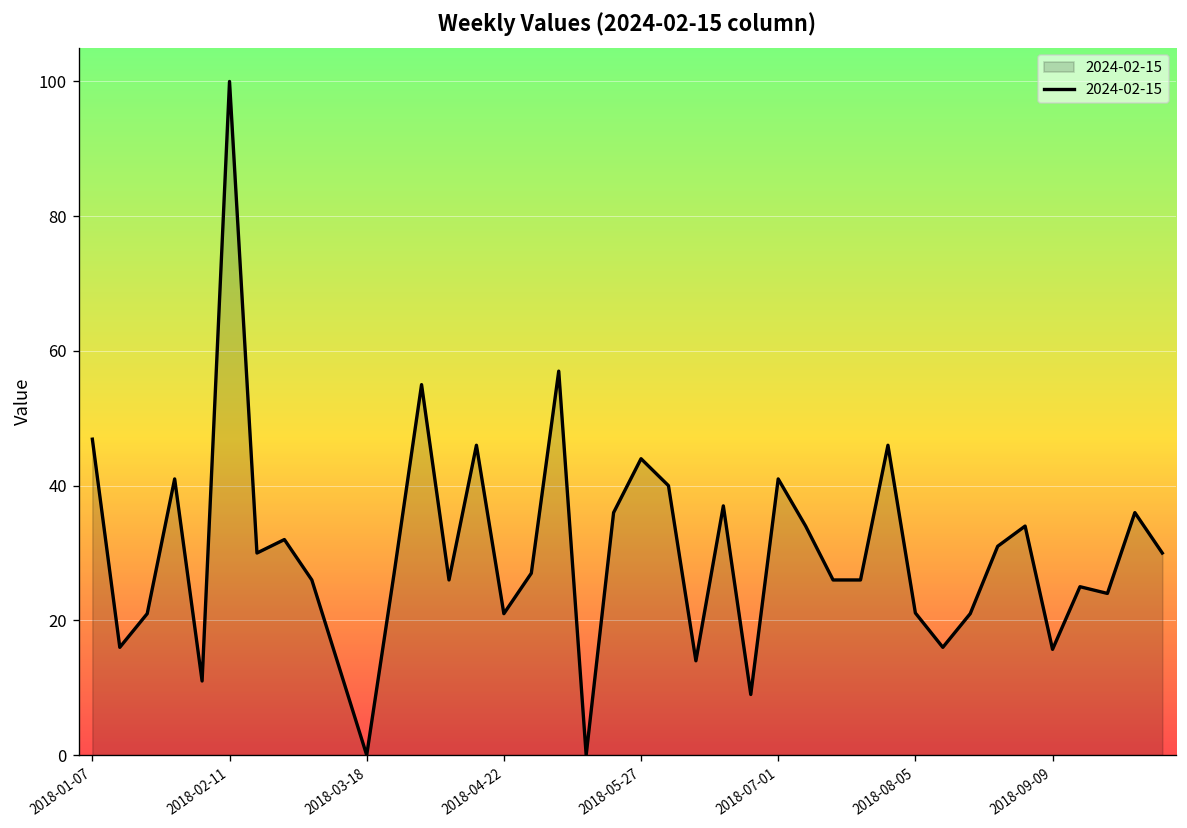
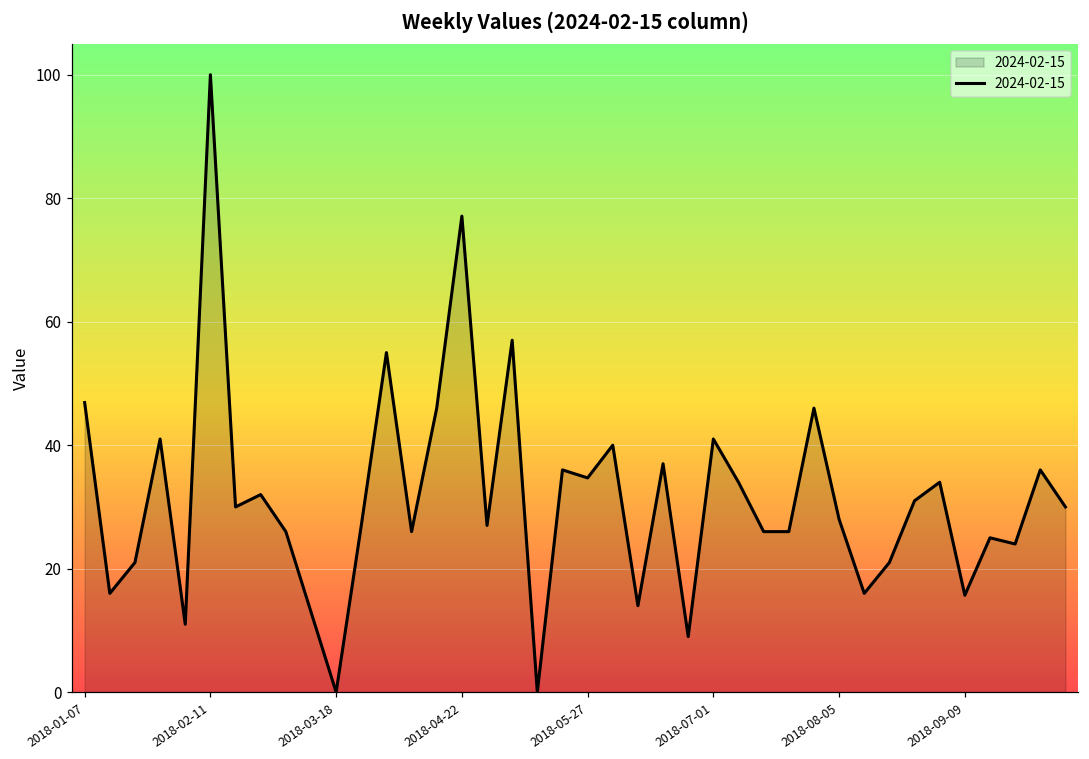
  {
    "2018-01-07": 47,
    "2018-02-11": 100,
    "2018-03-18": 0,
-   "2018-04-22": 21,
-   "2018-05-27": 44,
+   "2018-04-22": 77,
+   "2018-05-27": 35,
    "2018-07-01": 41,
-   "2018-08-05": 21,
+   "2018-08-05": 28,
    "2018-09-09": 16
  }
